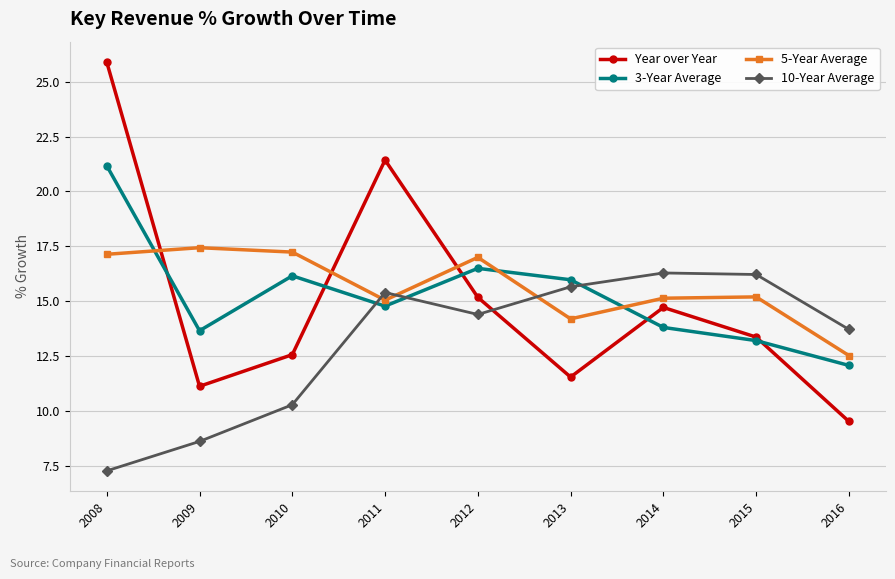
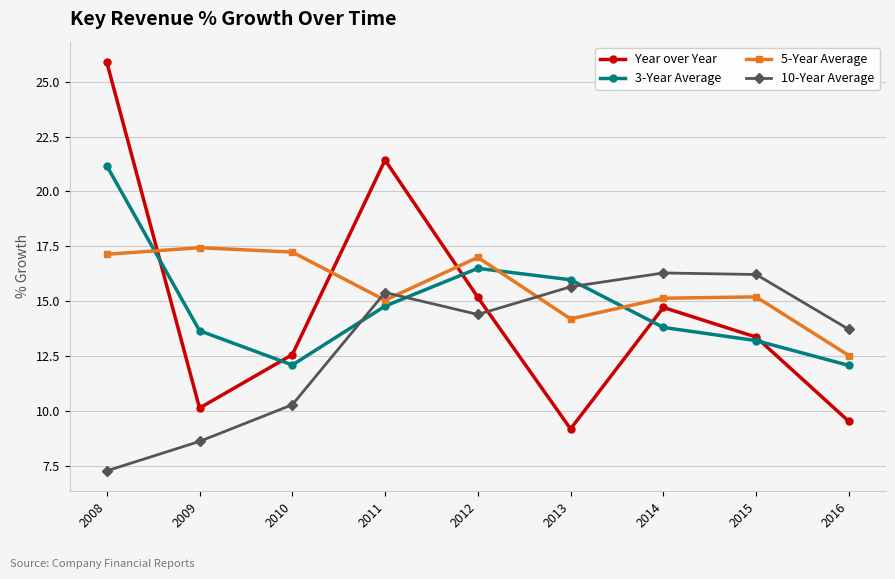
  {
    "Year over Year": {
      "2008": 25.9,
-     "2009": 11.1,
+     "2009": 10.1,
      "2010": 12.6,
      "2011": 21.4,
      "2012": 15.2,
-     "2013": 11.6,
+     "2013": 9.2,
      "2014": 14.7,
      "2015": 13.4,
      "2016": 9.5
    },
    "3-Year Average": {
      "2008": 21.2,
      "2009": 13.7,
-     "2010": 16.2,
+     "2010": 12.1,
      "2011": 14.8,
      "2012": 16.5,
      "2013": 16.0,
      "2014": 13.8,
      "2015": 13.2,
      "2016": 12.1
    },
    "5-Year Average": {
      "2008": 17.1,
      "2009": 17.4,
      "2010": 17.2,
      "2011": 15.1,
      "2012": 17.0,
      "2013": 14.2,
      "2014": 15.1,
      "2015": 15.2,
      "2016": 12.5
    },
    "10-Year Average": {
      "2008": 7.3,
      "2009": 8.6,
      "2010": 10.3,
      "2011": 15.4,
      "2012": 14.4,
      "2013": 15.7,
      "2014": 16.3,
      "2015": 16.2,
      "2016": 13.7
    }
  }
